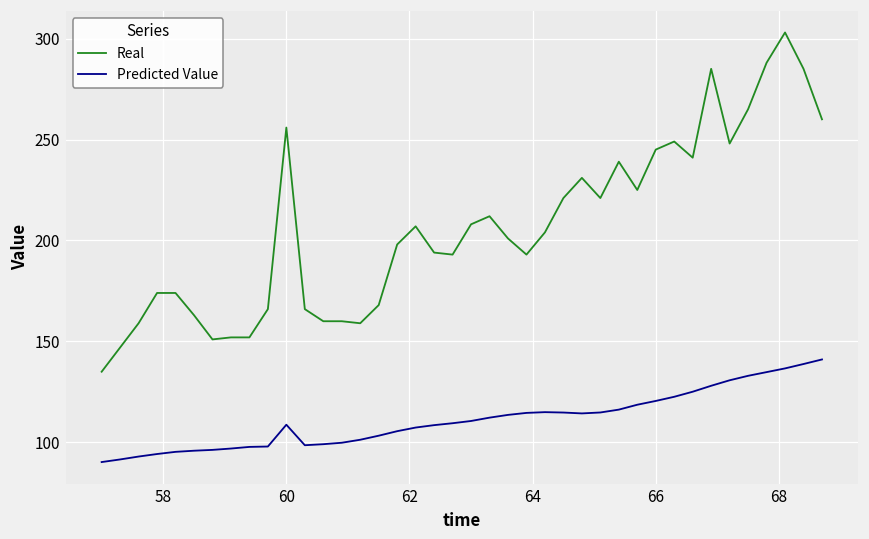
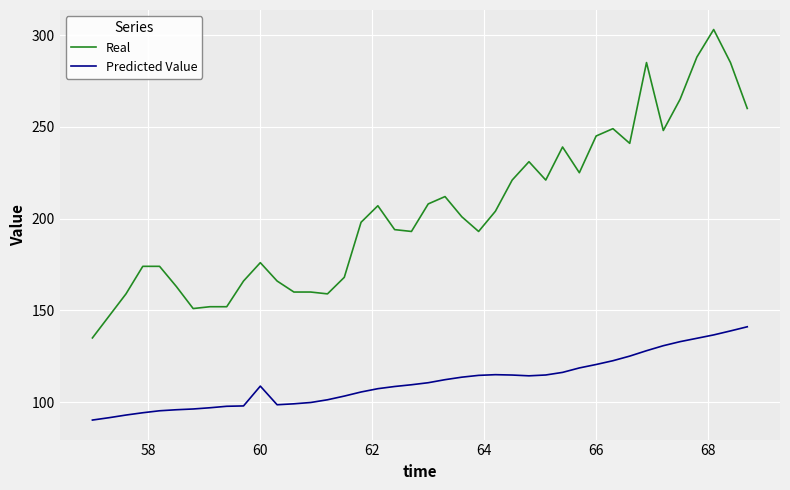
  {
    "Real": {
-     "60": 256,
+     "60": 176,
      "66": 245
    },
    "Predicted Value": {
      "60": 109,
      "66": 121
    }
  }
